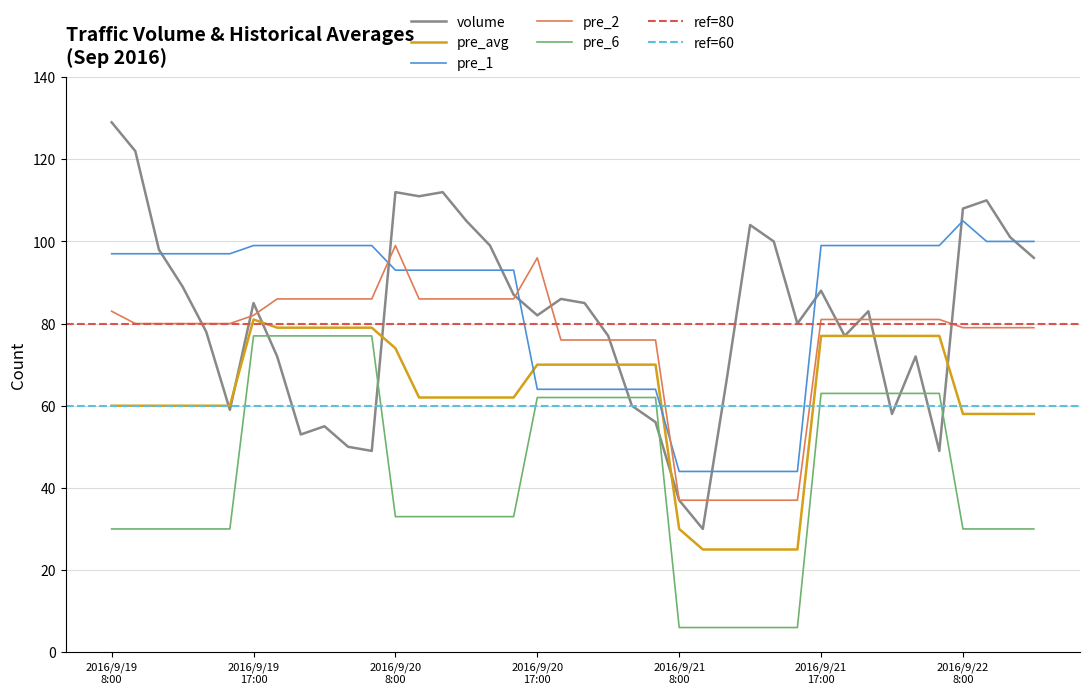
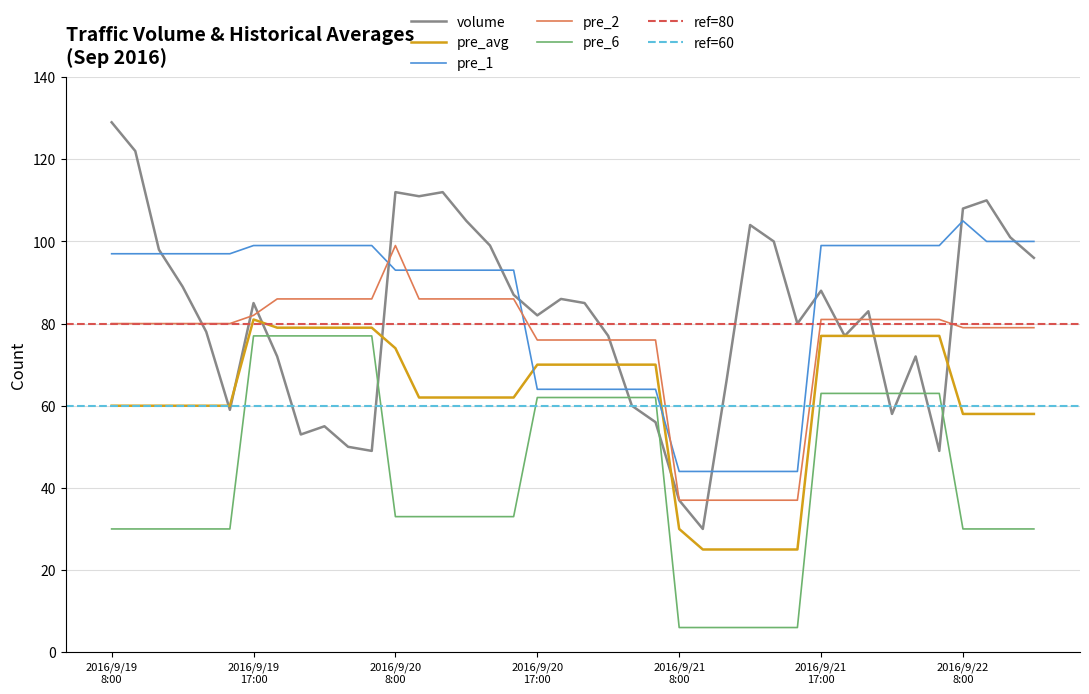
  {
    "pre_avg": {
      "2016/9/19 8:00": 60,
      "2016/9/19 17:00": 81,
      "2016/9/20 8:00": 74,
      "2016/9/20 17:00": 70,
      "2016/9/21 8:00": 30,
      "2016/9/21 17:00": 77,
      "2016/9/22 8:00": 58
    },
    "pre_1": {
      "2016/9/19 8:00": 97,
      "2016/9/19 17:00": 99,
      "2016/9/20 8:00": 93,
      "2016/9/20 17:00": 64,
      "2016/9/21 8:00": 44,
      "2016/9/21 17:00": 99,
      "2016/9/22 8:00": 105
    },
    "pre_2": {
-     "2016/9/19 8:00": 83,
+     "2016/9/19 8:00": 80,
      "2016/9/19 17:00": 82,
      "2016/9/20 8:00": 99,
-     "2016/9/20 17:00": 96,
+     "2016/9/20 17:00": 76,
      "2016/9/21 17:00": 81,
      "2016/9/22 8:00": 79
    }
  }
